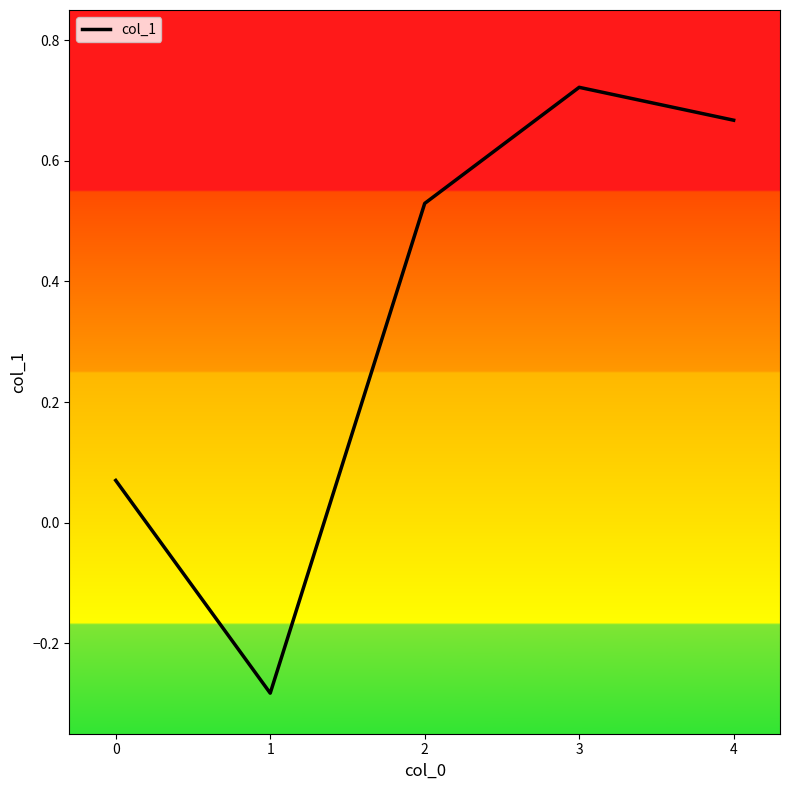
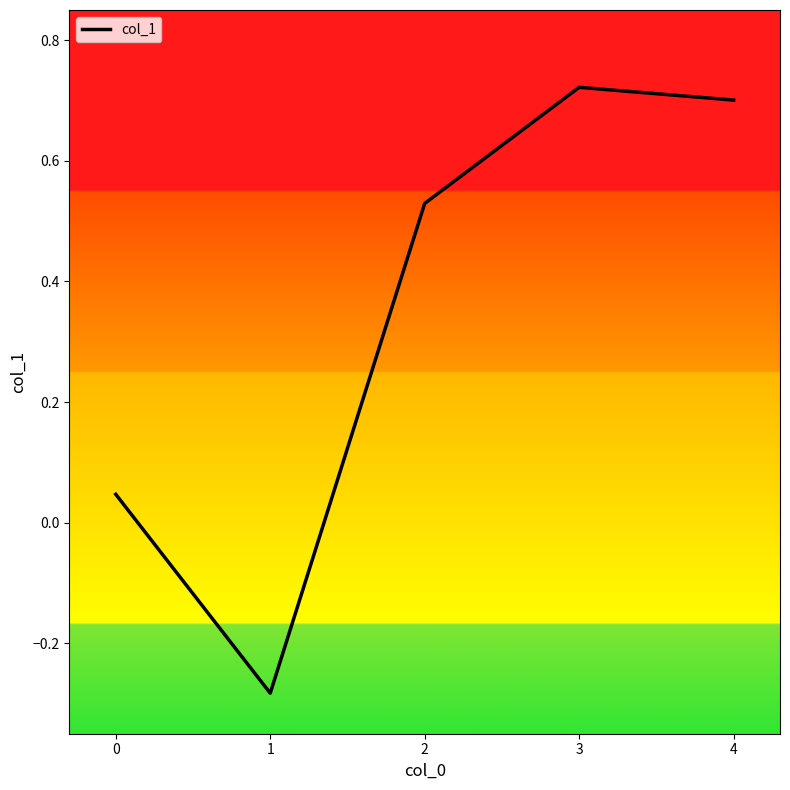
  {
-   "0": 0.07,
+   "0": 0.05,
    "1": -0.28,
    "2": 0.53,
    "3": 0.72,
-   "4": 0.67
+   "4": 0.70
  }
